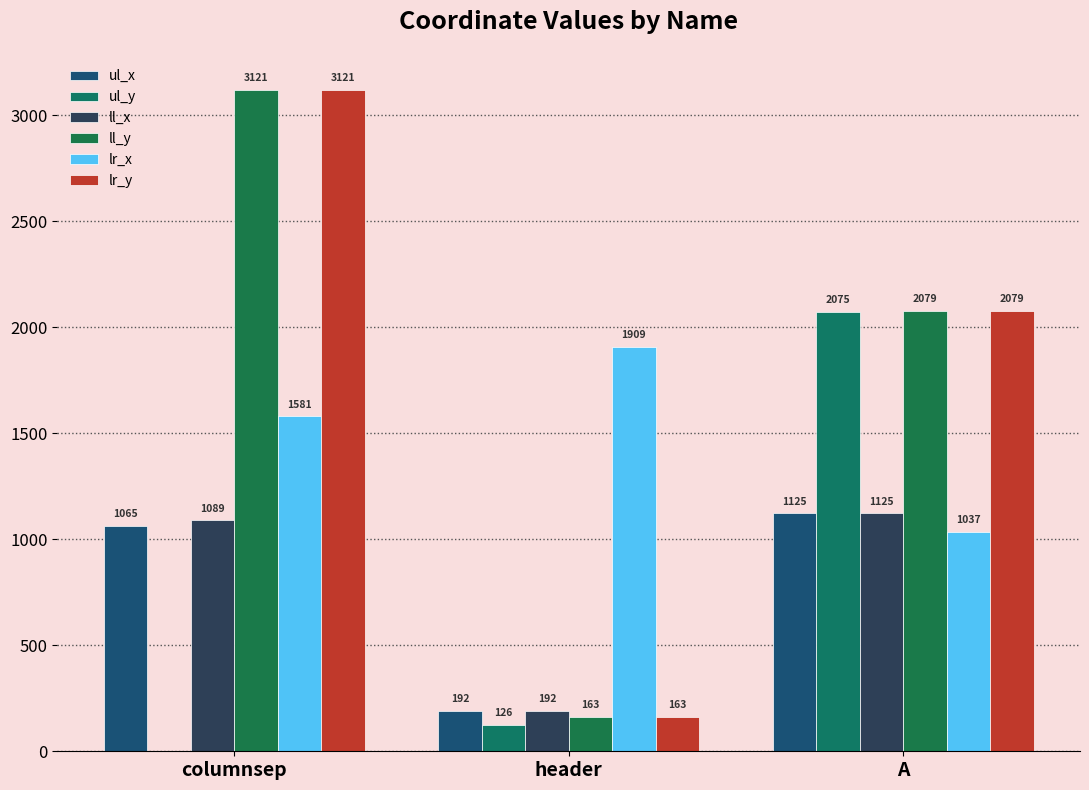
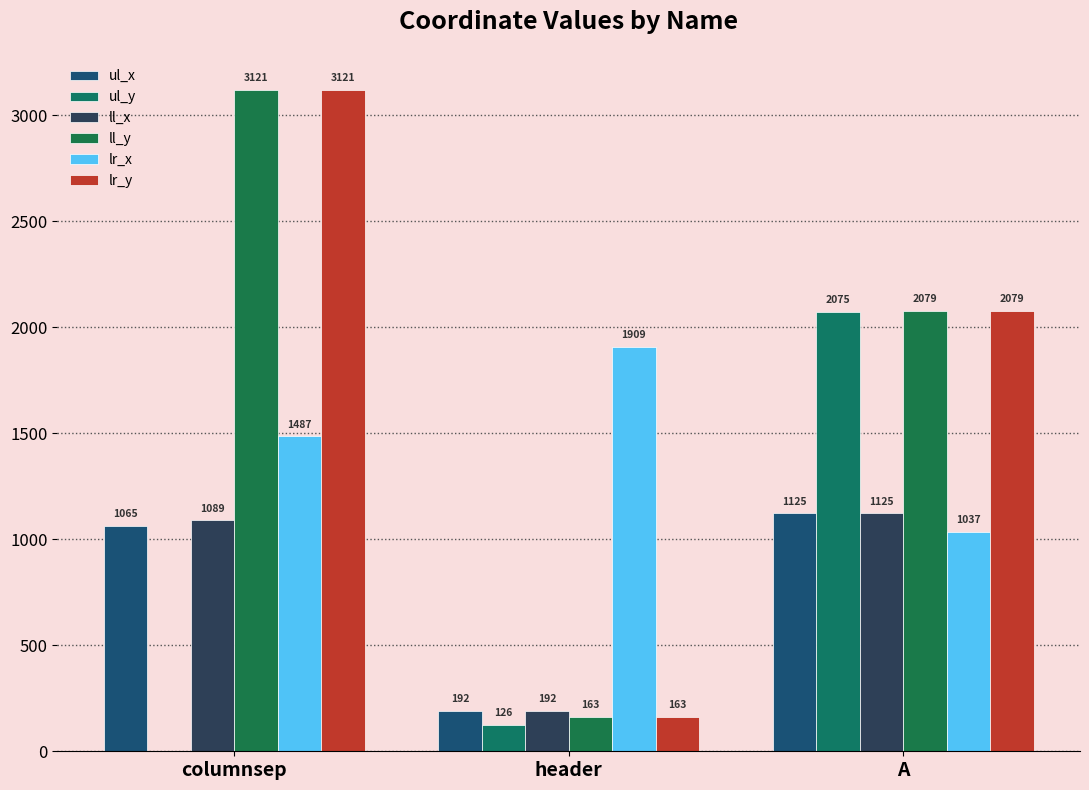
  {
    "lr_x": {
-     "columnsep": 1581,
+     "columnsep": 1487,
      "header": 1909,
      "A": 1037
    },
    "lr_y": {
      "columnsep": 3121,
      "header": 163,
      "A": 2079
    }
  }
